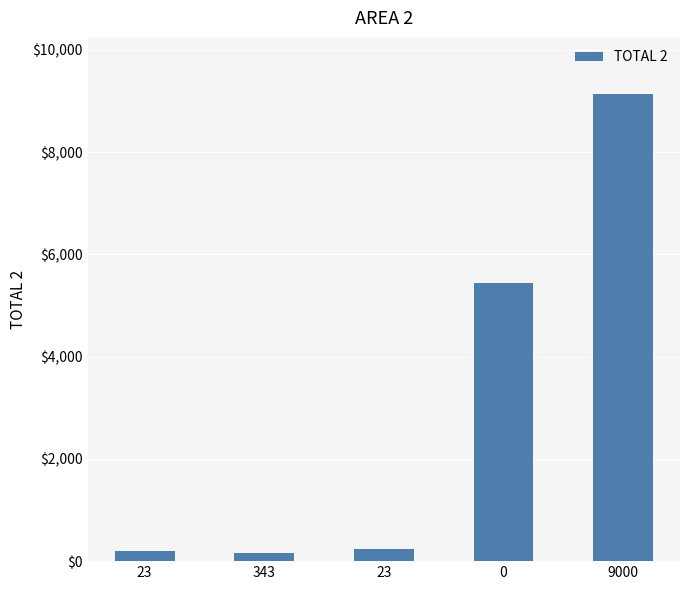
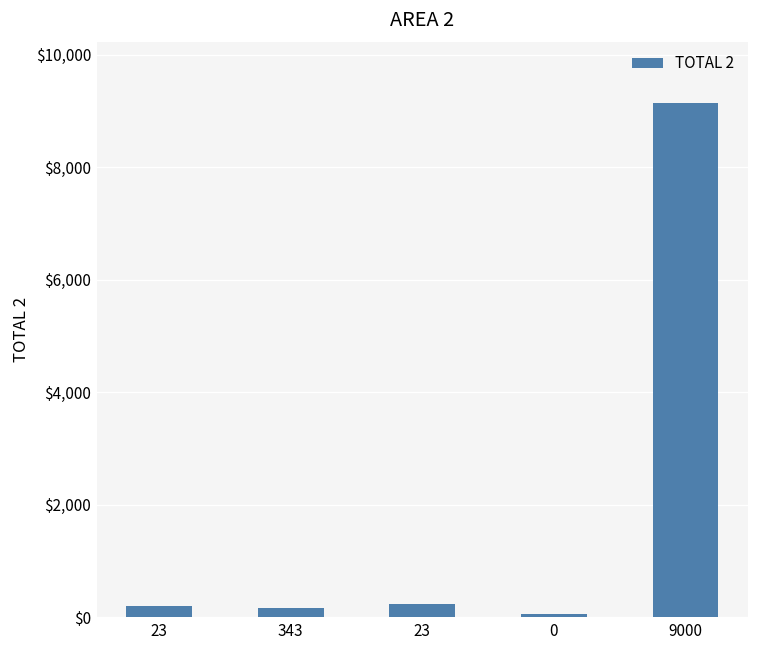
  {
    "343": "$200",
-   "0": "$5,400",
+   "0": "$100",
    "9000": "$9,100"
  }
